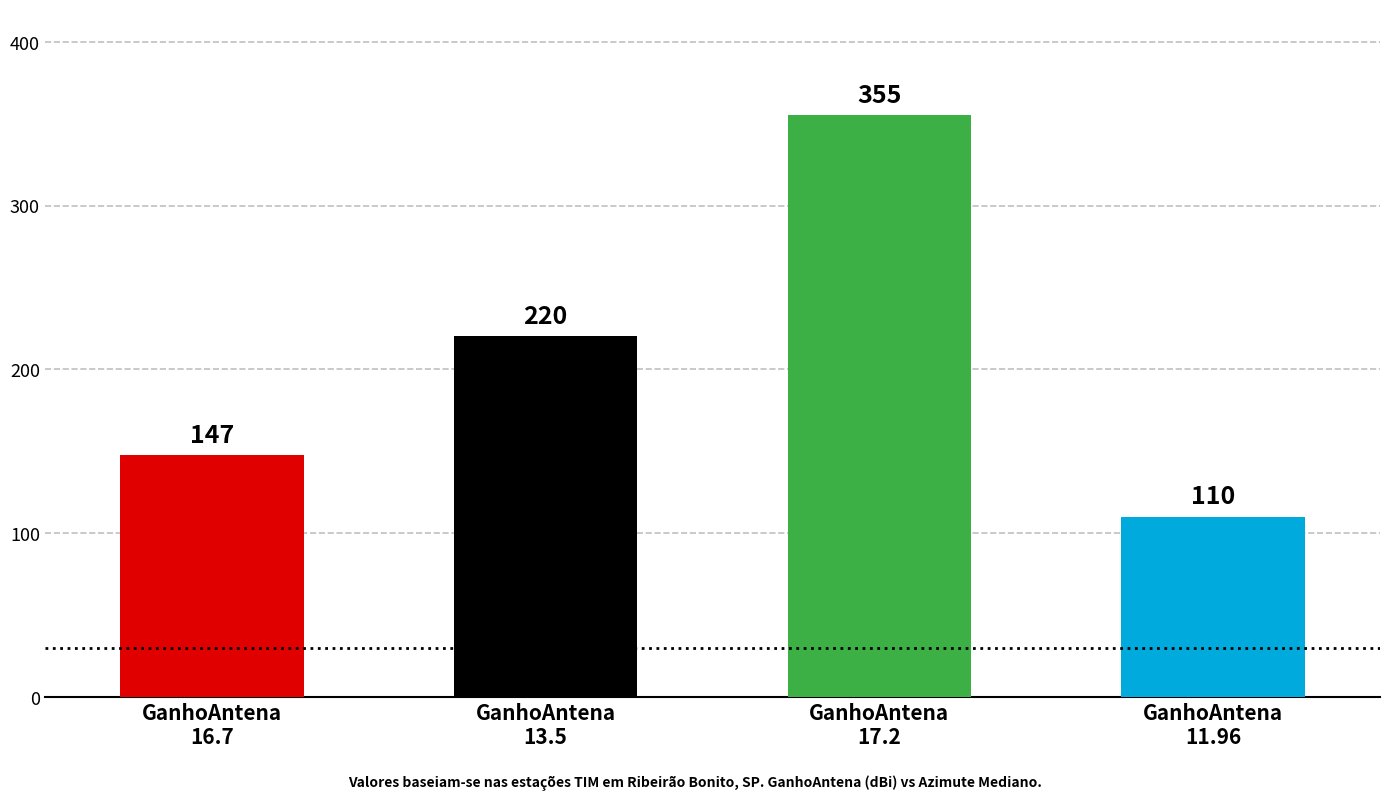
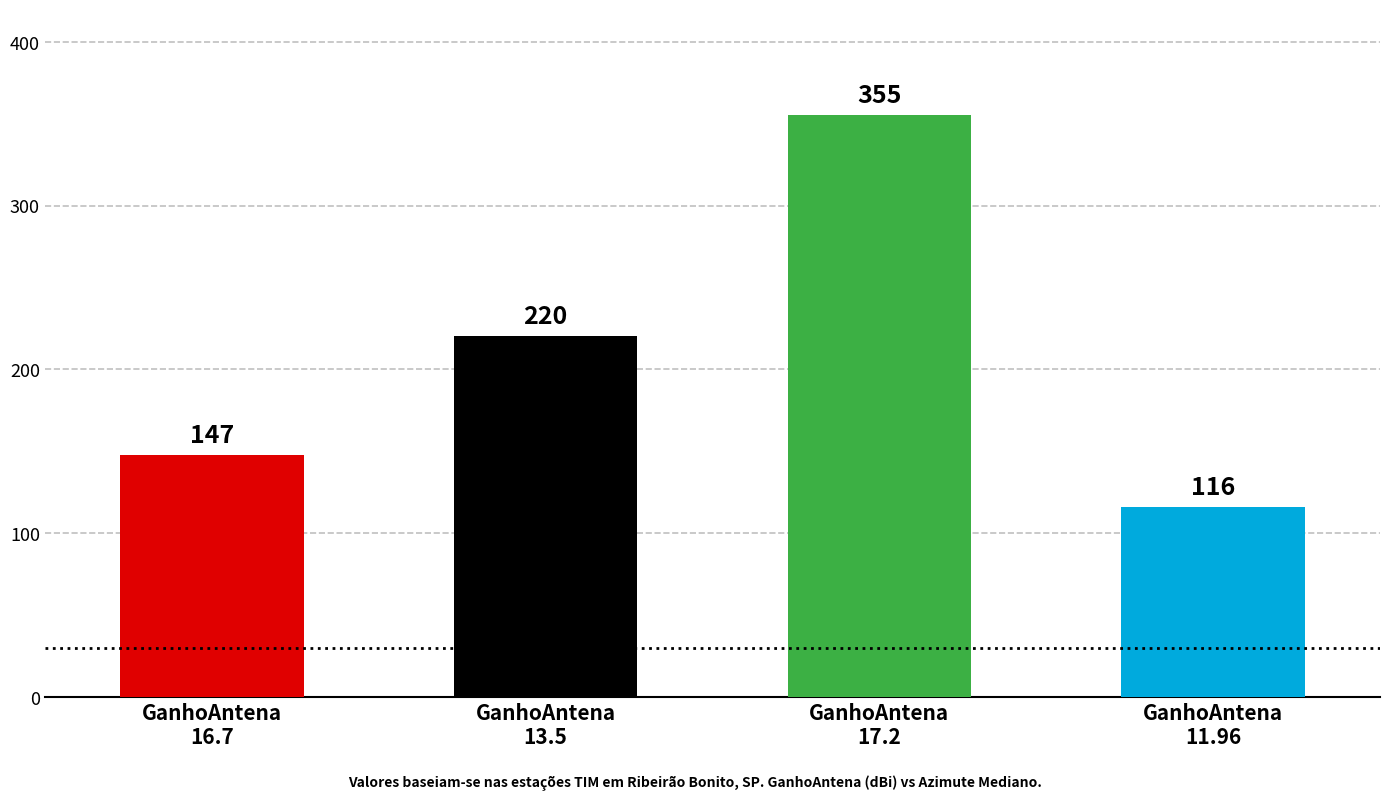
  {
    "GanhoAntena 16.7": 147,
    "GanhoAntena 13.5": 220,
    "GanhoAntena 17.2": 355,
-   "GanhoAntena 11.96": 110
+   "GanhoAntena 11.96": 116
  }
